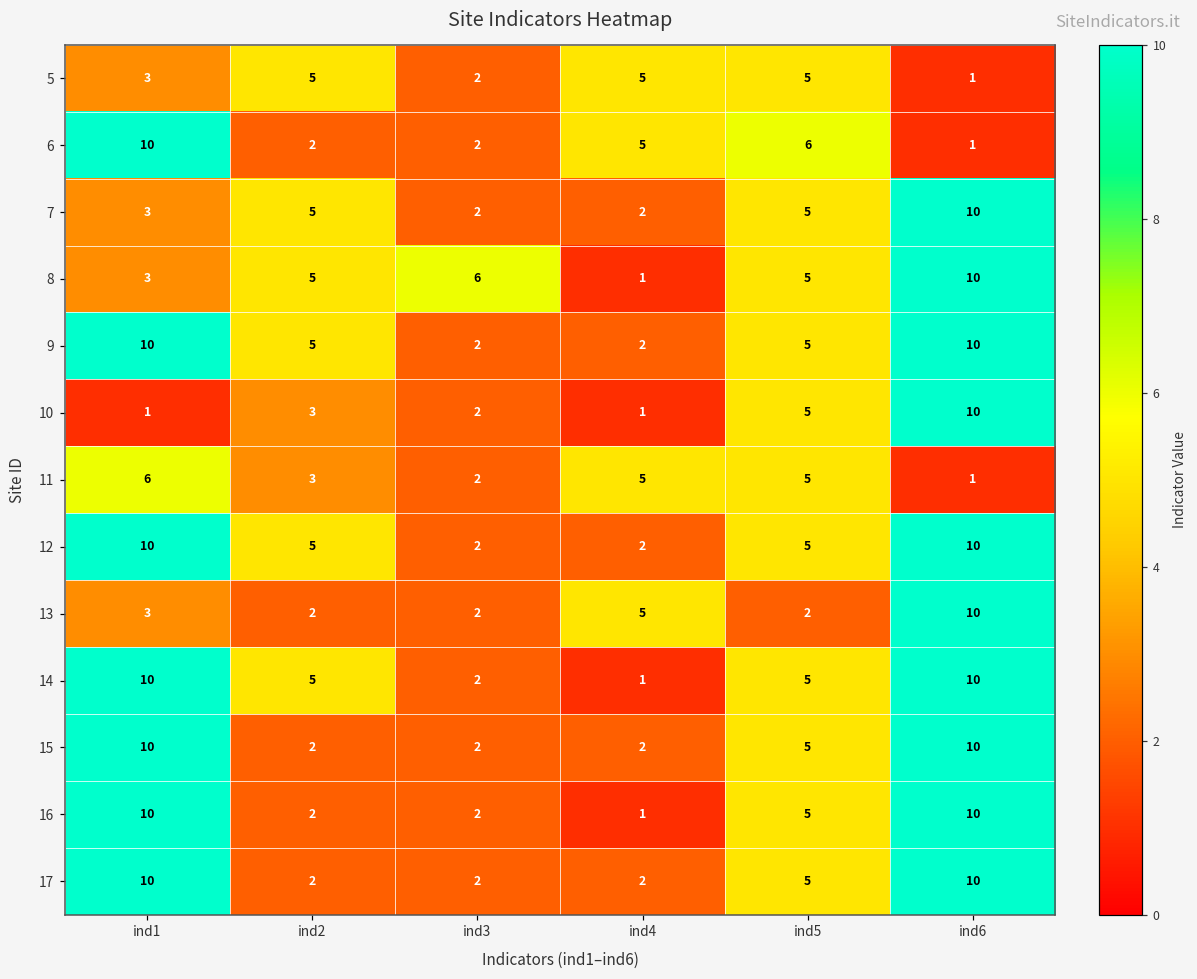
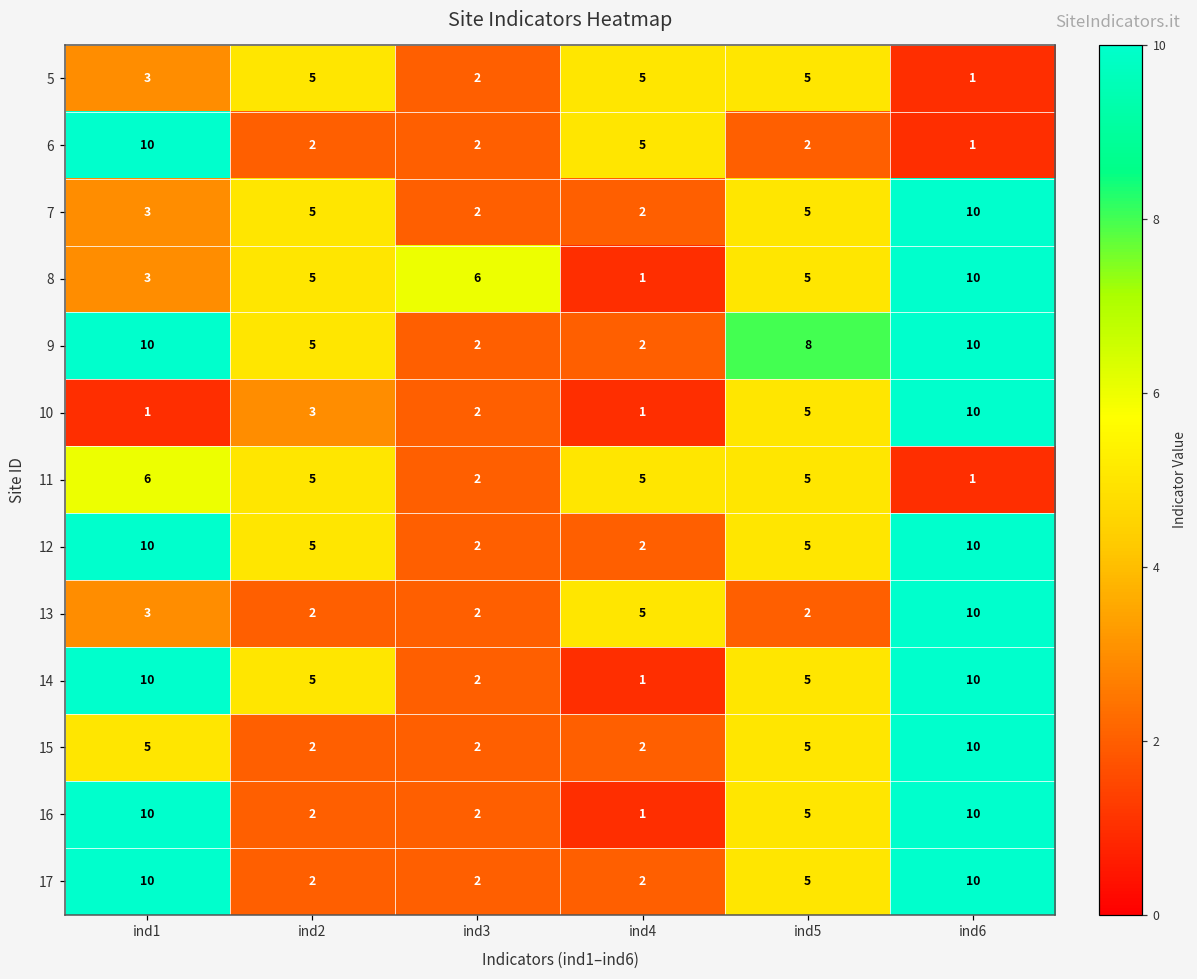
  {
    "5": {
      "ind1": 3,
      "ind2": 5,
      "ind3": 2,
      "ind4": 5,
      "ind5": 5,
      "ind6": 1
    },
    "6": {
      "ind1": 10,
      "ind2": 2,
      "ind3": 2,
      "ind4": 5,
-     "ind5": 6,
+     "ind5": 2,
      "ind6": 1
    },
    "7": {
      "ind1": 3,
      "ind2": 5,
      "ind3": 2,
      "ind4": 2,
      "ind5": 5,
      "ind6": 10
    },
    "8": {
      "ind1": 3,
      "ind2": 5,
      "ind3": 6,
      "ind4": 1,
      "ind5": 5,
      "ind6": 10
    },
    "9": {
      "ind1": 10,
      "ind2": 5,
      "ind3": 2,
      "ind4": 2,
-     "ind5": 5,
+     "ind5": 8,
      "ind6": 10
    },
    "10": {
      "ind1": 1,
      "ind2": 3,
      "ind3": 2,
      "ind4": 1,
      "ind5": 5,
      "ind6": 10
    },
    "11": {
      "ind1": 6,
-     "ind2": 3,
+     "ind2": 5,
      "ind3": 2,
      "ind4": 5,
      "ind5": 5,
      "ind6": 1
    },
    "12": {
      "ind1": 10,
      "ind2": 5,
      "ind3": 2,
      "ind4": 2,
      "ind5": 5,
      "ind6": 10
    },
    "13": {
      "ind1": 3,
      "ind2": 2,
      "ind3": 2,
      "ind4": 5,
      "ind5": 2,
      "ind6": 10
    },
    "14": {
      "ind1": 10,
      "ind2": 5,
      "ind3": 2,
      "ind4": 1,
      "ind5": 5,
      "ind6": 10
    },
    "15": {
-     "ind1": 10,
+     "ind1": 5,
      "ind2": 2,
      "ind3": 2,
      "ind4": 2,
      "ind5": 5,
      "ind6": 10
    },
    "16": {
      "ind1": 10,
      "ind2": 2,
      "ind3": 2,
      "ind4": 1,
      "ind5": 5,
      "ind6": 10
    },
    "17": {
      "ind1": 10,
      "ind2": 2,
      "ind3": 2,
      "ind4": 2,
      "ind5": 5,
      "ind6": 10
    }
  }
